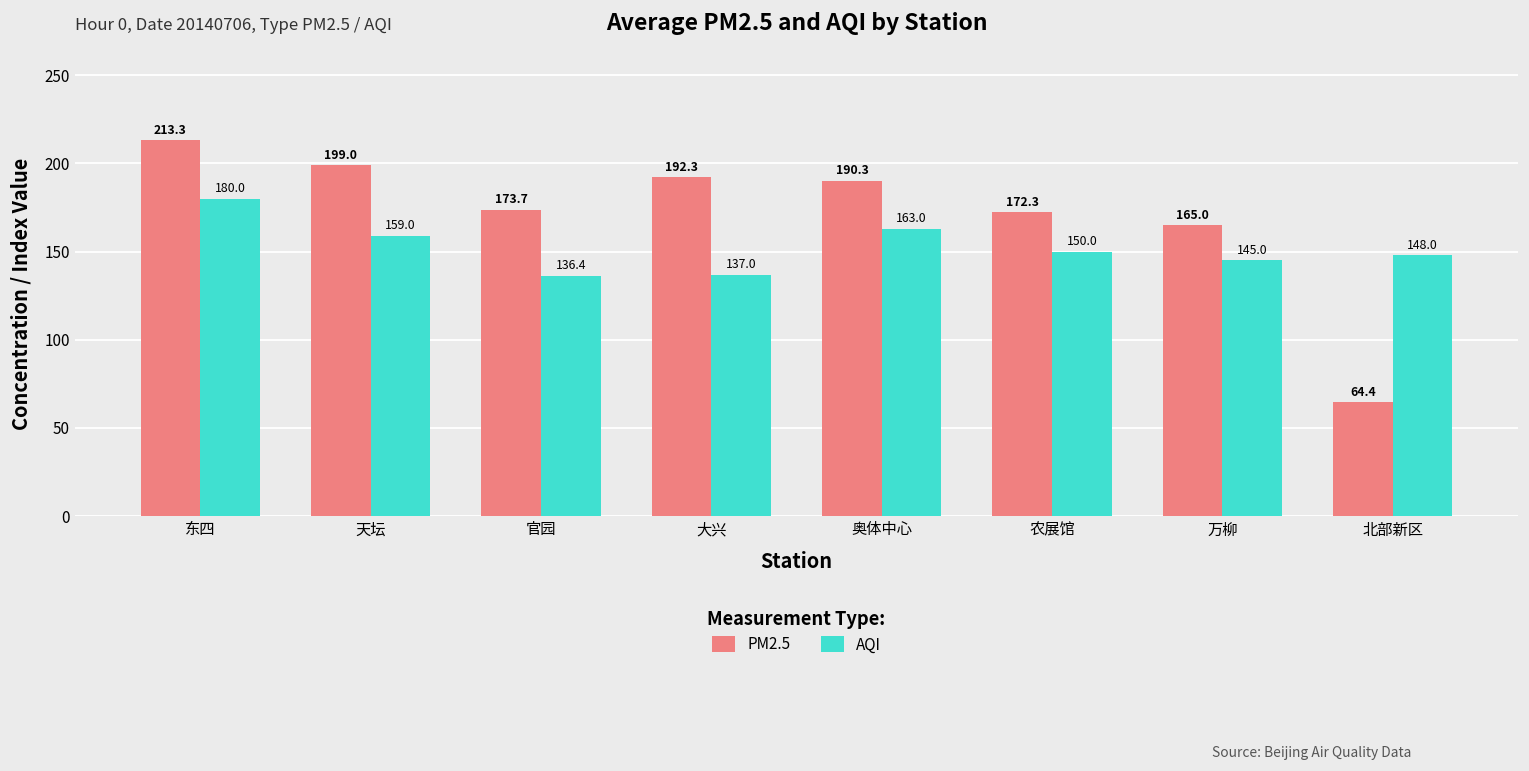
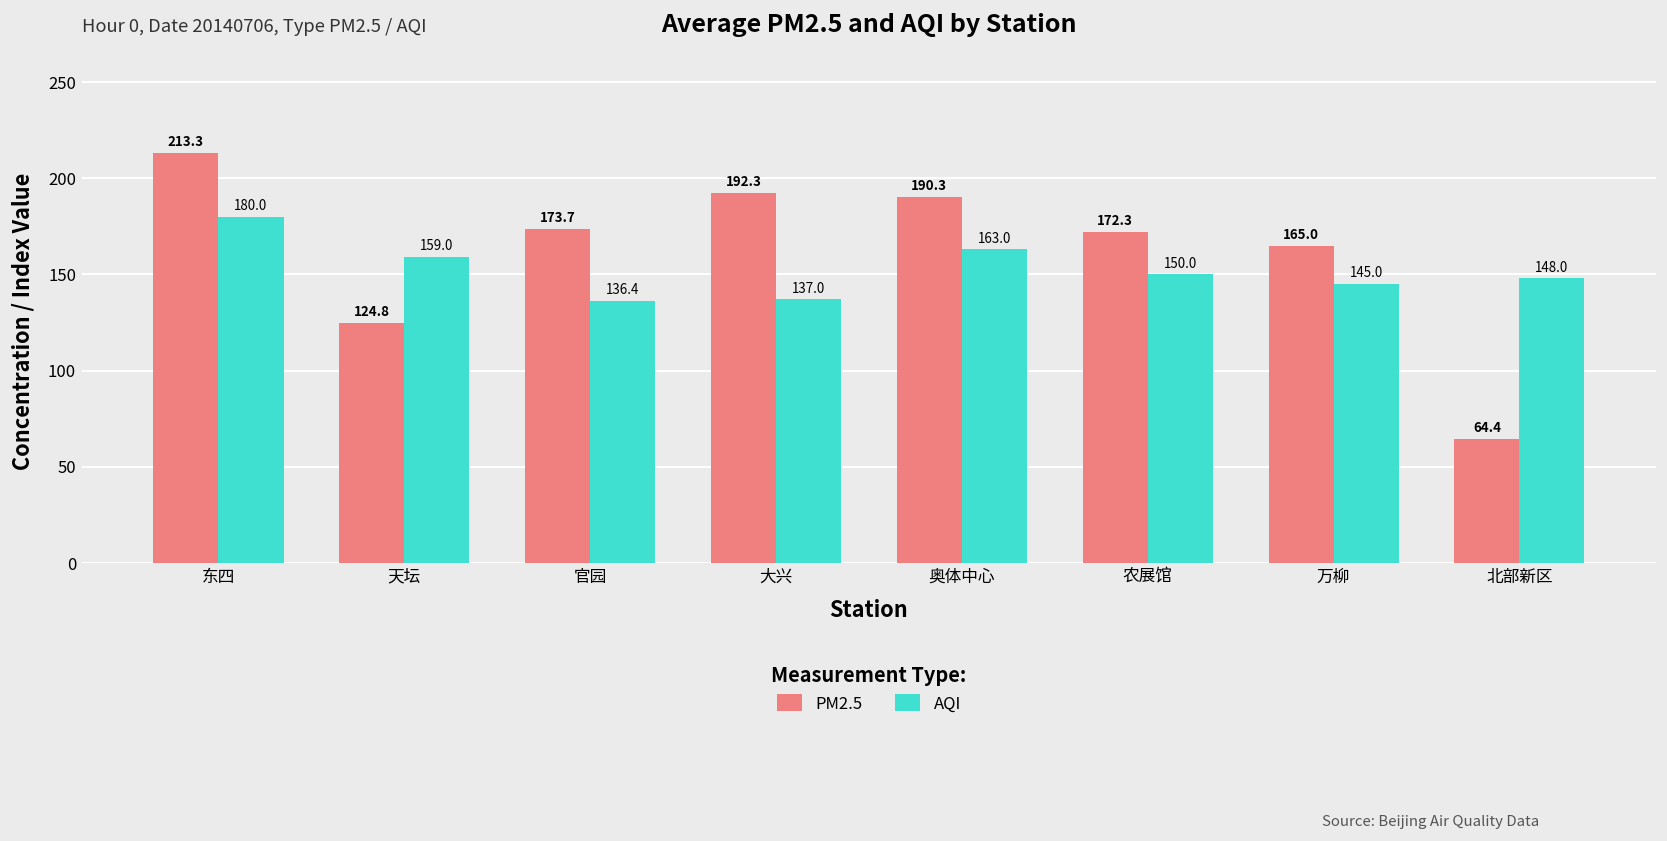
  {
    "PM2.5": {
      "东四": 213.3,
-     "天坛": 199.0,
+     "天坛": 124.8,
      "官园": 173.7,
      "大兴": 192.3,
      "奥体中心": 190.3,
      "农展馆": 172.3,
      "万柳": 165.0,
      "北部新区": 64.4
    },
    "AQI": {
      "东四": 180.0,
      "天坛": 159.0,
      "官园": 136.4,
      "大兴": 137.0,
      "奥体中心": 163.0,
      "农展馆": 150.0,
      "万柳": 145.0,
      "北部新区": 148.0
    }
  }
